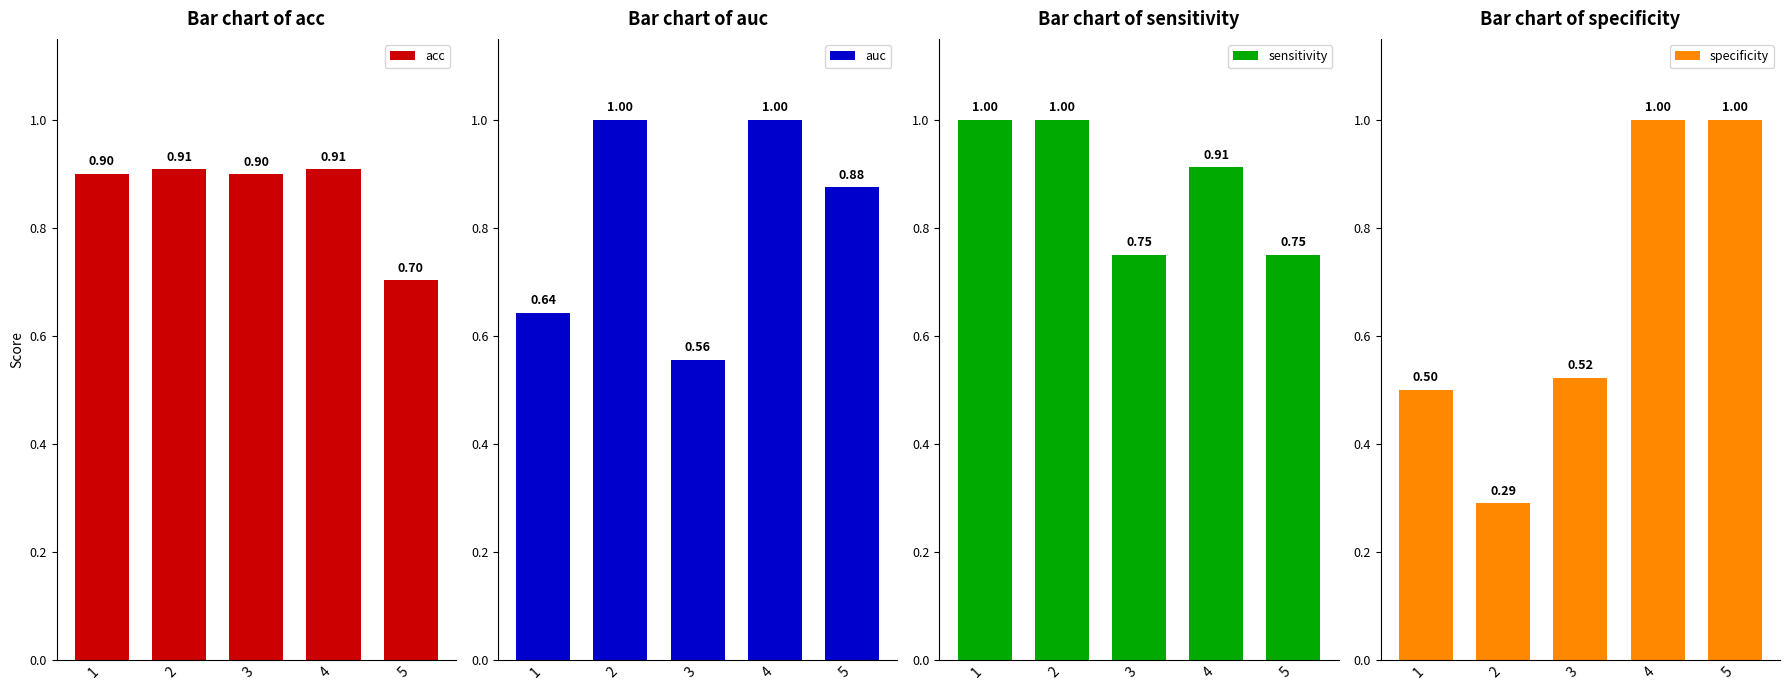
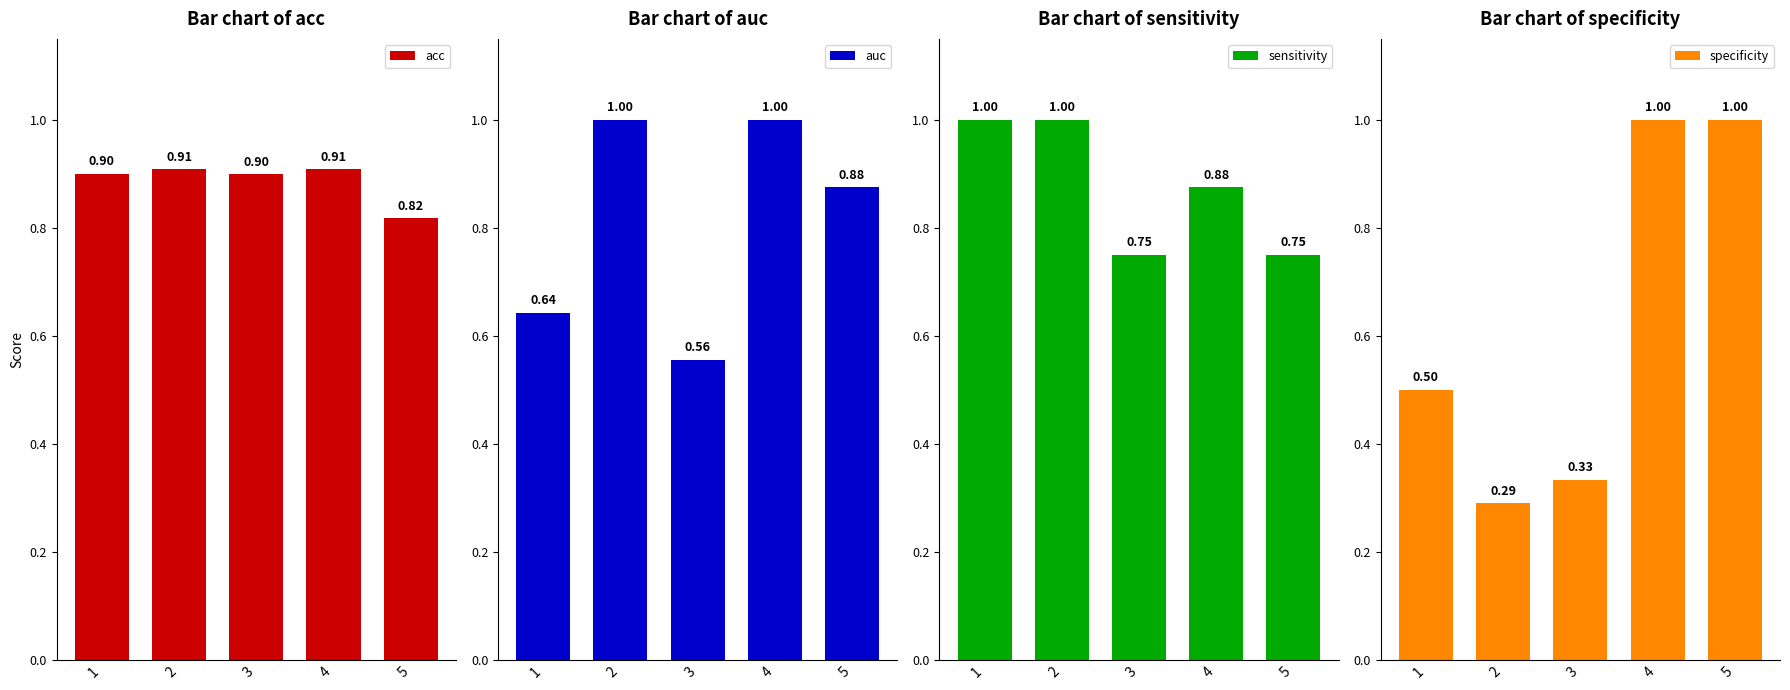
  {
    "Bar chart of acc": {
      "1": 0.90,
      "2": 0.91,
      "3": 0.90,
      "4": 0.91,
-     "5": 0.70
+     "5": 0.82
    },
    "Bar chart of auc": {
      "1": 0.64,
      "2": 1.00,
      "3": 0.56,
      "4": 1.00,
      "5": 0.88
    },
    "Bar chart of sensitivity": {
      "1": 1.00,
      "2": 1.00,
      "3": 0.75,
-     "4": 0.91,
+     "4": 0.88,
      "5": 0.75
    },
    "Bar chart of specificity": {
      "1": 0.50,
      "2": 0.29,
-     "3": 0.52,
+     "3": 0.33,
      "4": 1.00,
      "5": 1.00
    }
  }
